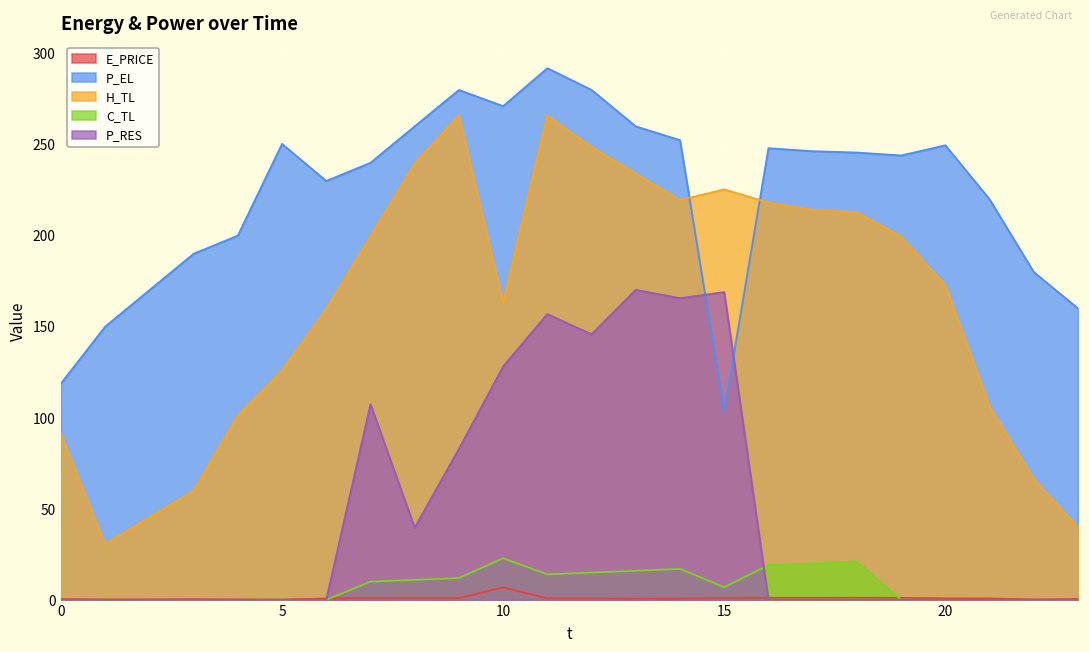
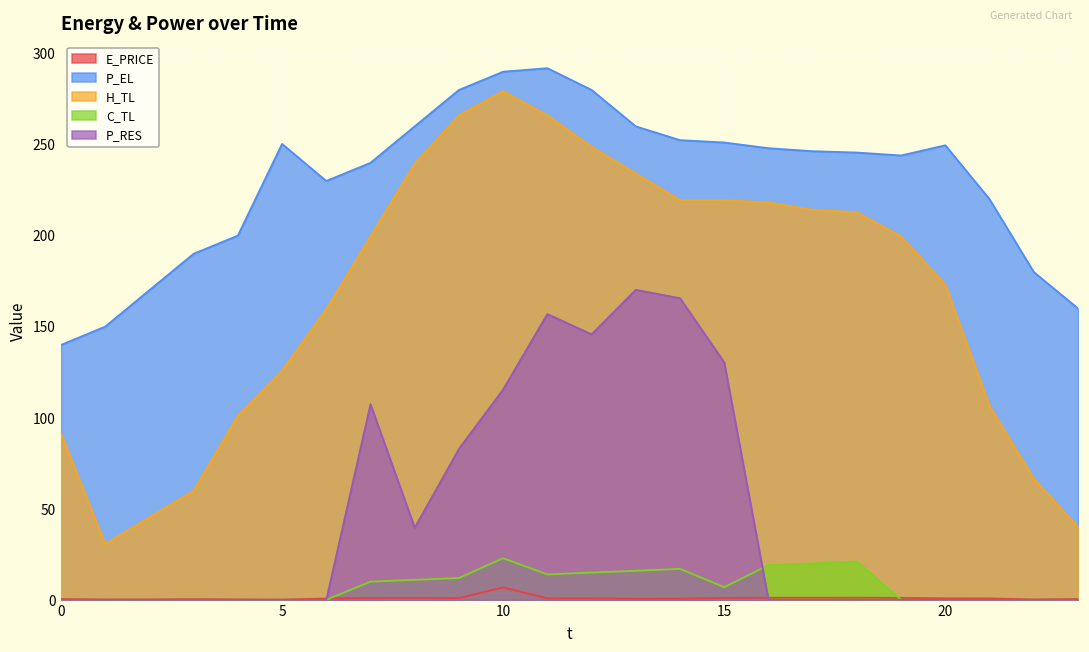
  {
    "E_PRICE": {
      "10": 7,
      "15": 1
    },
    "P_EL": {
-     "0": 119,
+     "0": 140,
      "5": 250,
-     "10": 271,
-     "15": 103,
+     "10": 290,
+     "15": 251,
      "20": 250
    },
    "H_TL": {
      "0": 91,
      "5": 126,
-     "10": 163,
-     "15": 225,
+     "10": 279,
+     "15": 219,
      "20": 173
    },
    "C_TL": {
      "10": 23,
      "15": 7
    },
    "P_RES": {
-     "10": 128,
-     "15": 169
+     "10": 116,
+     "15": 130
    }
  }
